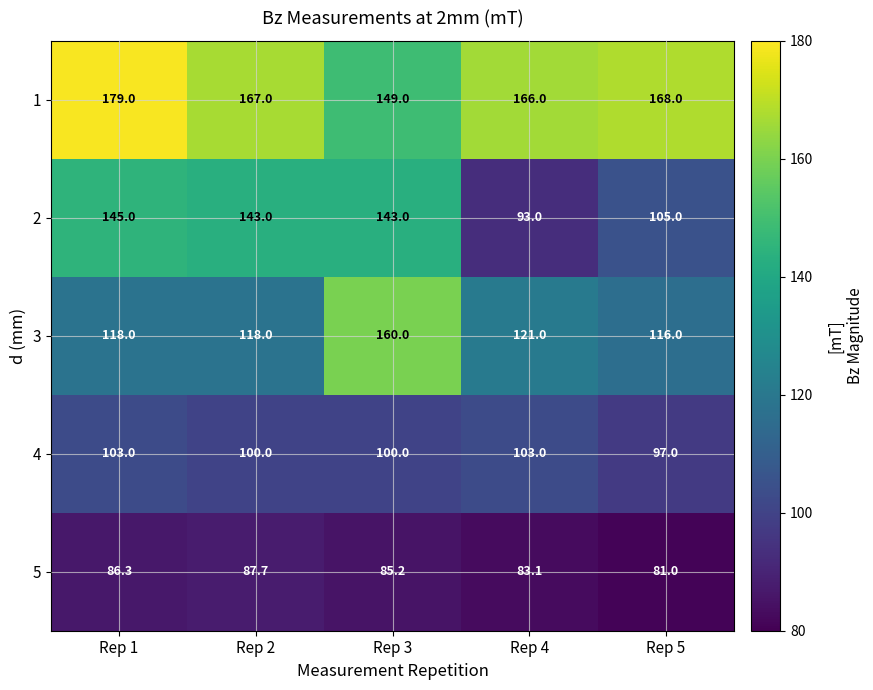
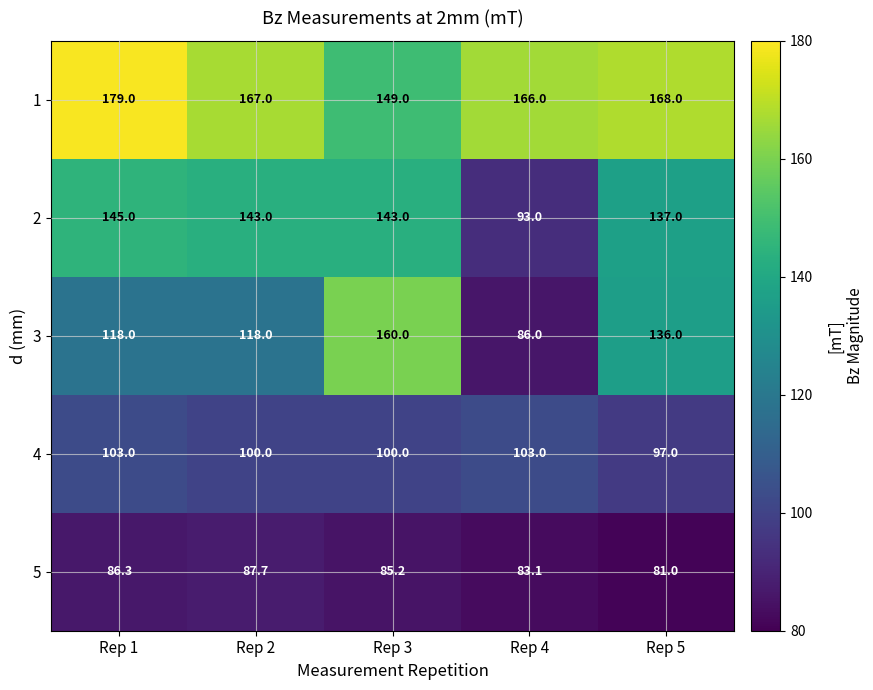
  {
    "1": {
      "Rep 1": 179.0,
      "Rep 2": 167.0,
      "Rep 3": 149.0,
      "Rep 4": 166.0,
      "Rep 5": 168.0
    },
    "2": {
      "Rep 1": 145.0,
      "Rep 2": 143.0,
      "Rep 3": 143.0,
      "Rep 4": 93.0,
-     "Rep 5": 105.0
+     "Rep 5": 137.0
    },
    "3": {
      "Rep 1": 118.0,
      "Rep 2": 118.0,
      "Rep 3": 160.0,
-     "Rep 4": 121.0,
-     "Rep 5": 116.0
+     "Rep 4": 86.0,
+     "Rep 5": 136.0
    },
    "4": {
      "Rep 1": 103.0,
      "Rep 2": 100.0,
      "Rep 3": 100.0,
      "Rep 4": 103.0,
      "Rep 5": 97.0
    },
    "5": {
      "Rep 1": 86.3,
      "Rep 2": 87.7,
      "Rep 3": 85.2,
      "Rep 4": 83.1,
      "Rep 5": 81.0
    }
  }
